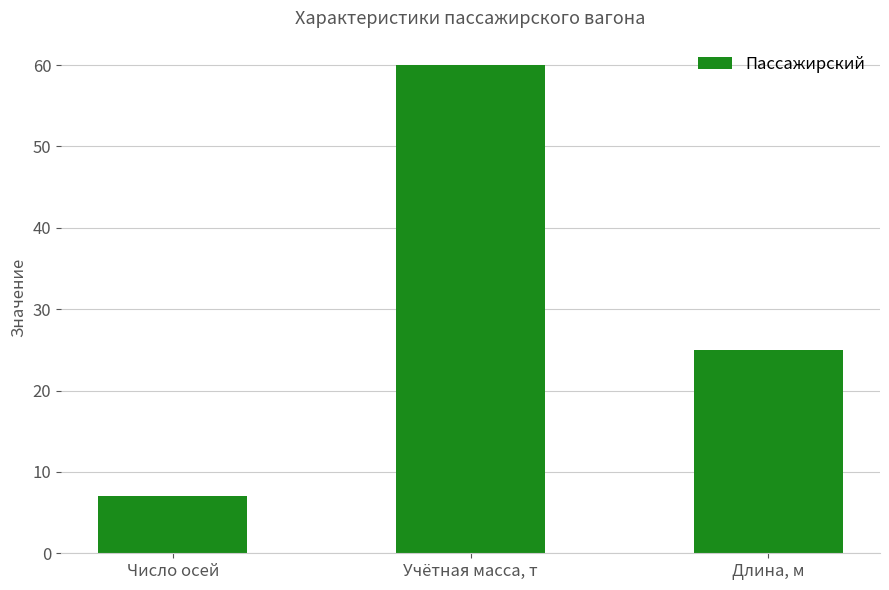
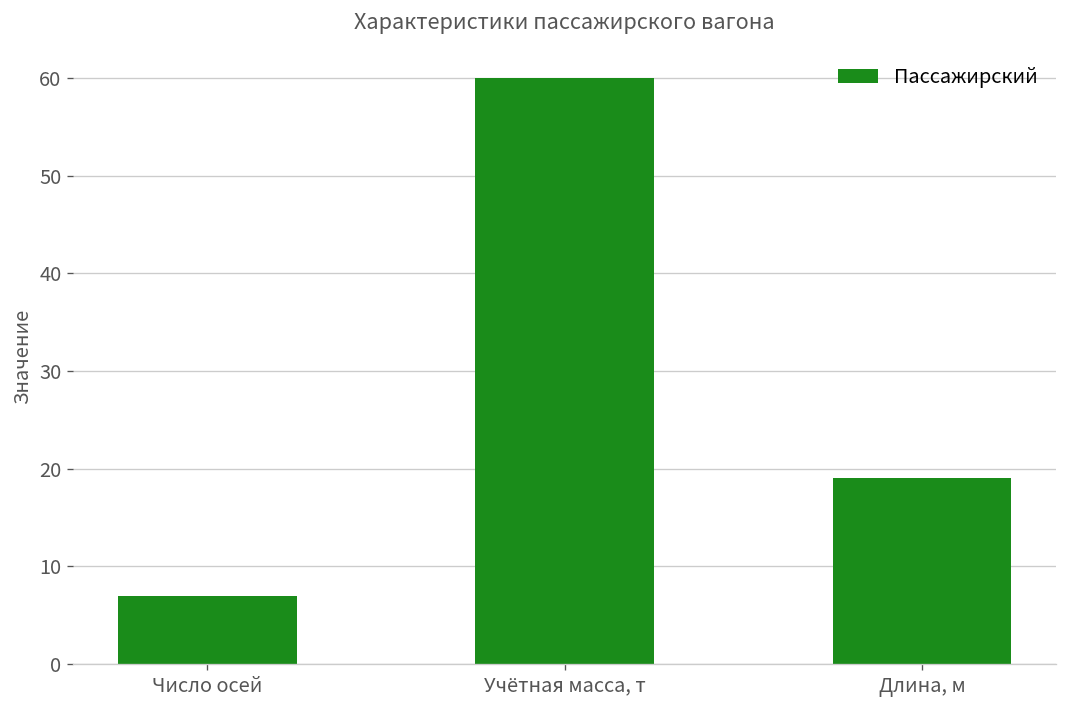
  {
    "Число осей": 7,
    "Учётная масса, т": 60,
-   "Длина, м": 25
+   "Длина, м": 19
  }
